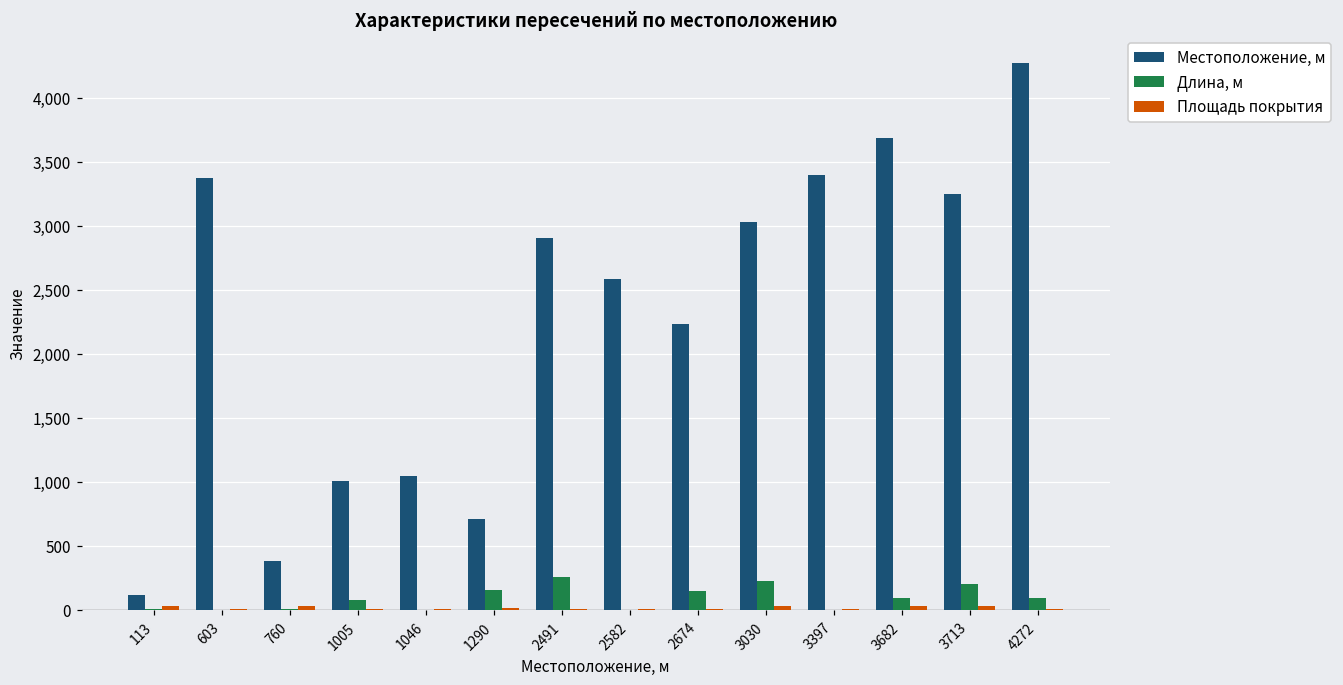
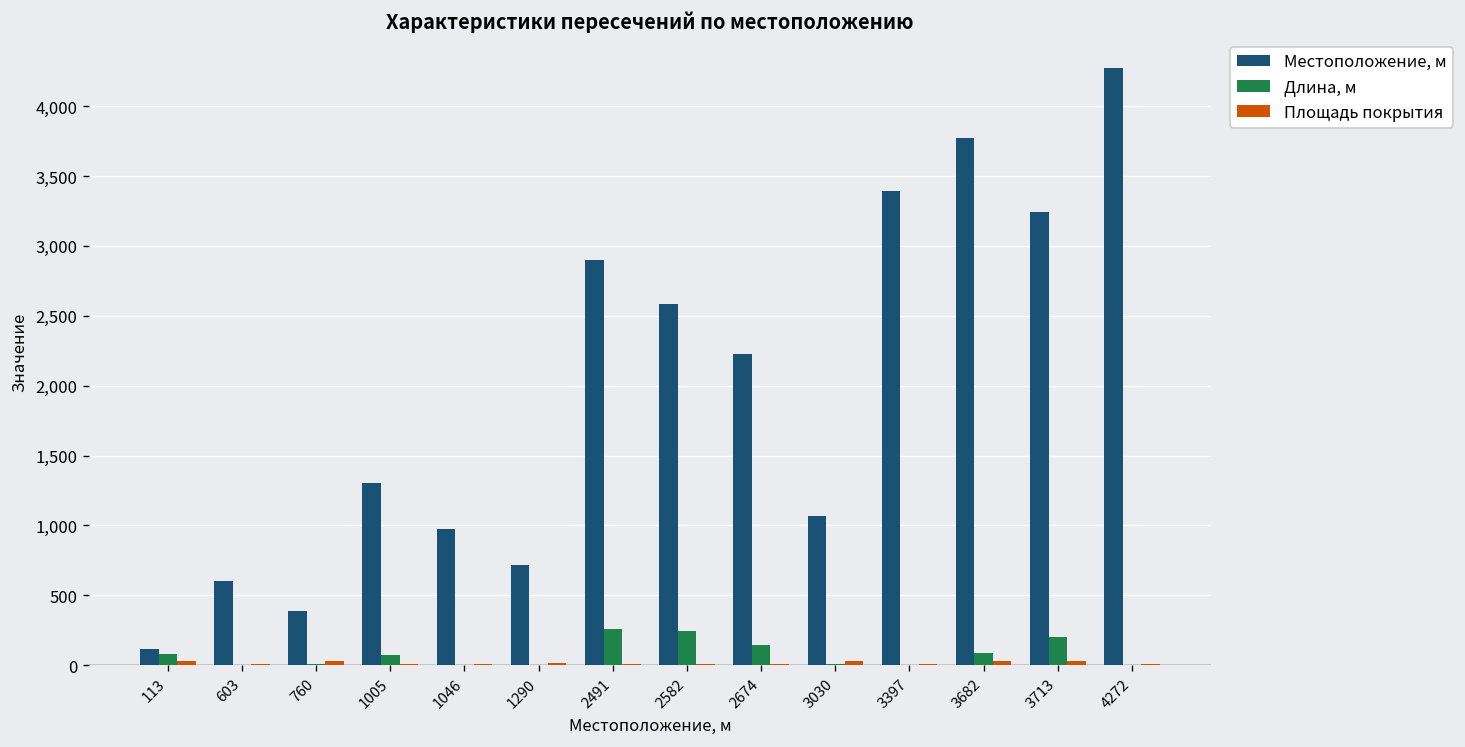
  {
    "Местоположение, м": {
      "113": "110",
-     "603": "3,380",
+     "603": "600",
      "760": "380",
-     "1005": "1,010",
-     "1046": "1,050",
+     "1005": "1,310",
+     "1046": "970",
      "1290": "710",
      "2491": "2,900",
      "2582": "2,580",
      "2674": "2,230",
-     "3030": "3,030",
+     "3030": "1,070",
      "3397": "3,400",
-     "3682": "3,680",
+     "3682": "3,770",
      "3713": "3,250",
      "4272": "4,270"
    },
    "Длина, м": {
-     "113": "10",
+     "113": "80",
      "1005": "70",
-     "1290": "150",
+     "1290": "0",
      "2491": "260",
-     "2582": "0",
+     "2582": "250",
      "2674": "150",
-     "3030": "220",
+     "3030": "10",
      "3682": "90",
      "3713": "200",
-     "4272": "90"
+     "4272": "0"
    },
    "Площадь покрытия": {
      "113": "30",
      "760": "30",
      "3030": "30",
      "3682": "30",
      "3713": "30"
    }
  }
